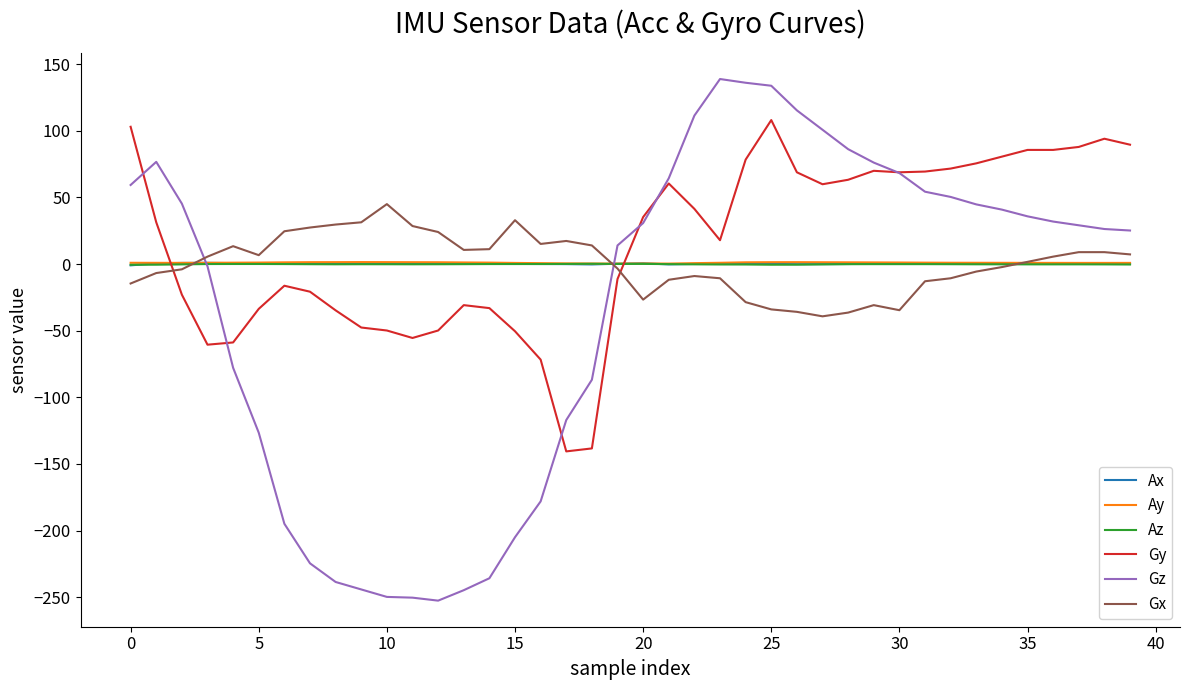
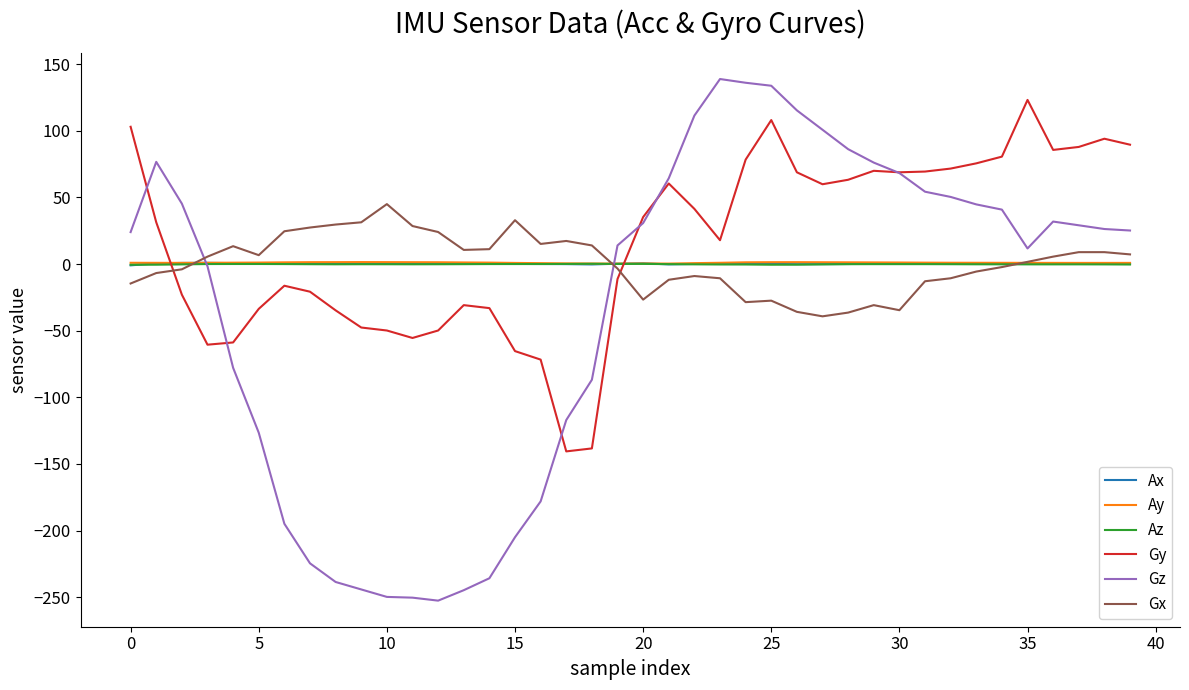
  {
    "Gy": {
      "0": 103,
      "5": -34,
      "10": -50,
-     "15": -50,
+     "15": -65,
      "20": 35,
      "25": 108,
-     "35": 86
+     "35": 123
    },
    "Gz": {
-     "0": 59,
+     "0": 24,
      "5": -127,
      "10": -250,
      "15": -205,
      "20": 31,
      "25": 134,
-     "35": 36
+     "35": 12
    },
    "Gx": {
      "0": -15,
      "5": 7,
      "10": 45,
      "15": 33,
      "20": -27,
-     "25": -34,
+     "25": -27,
      "30": -35
    }
  }
